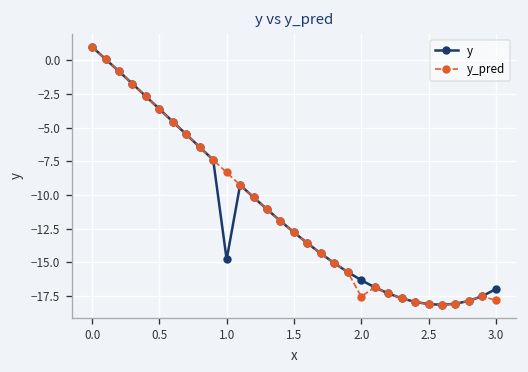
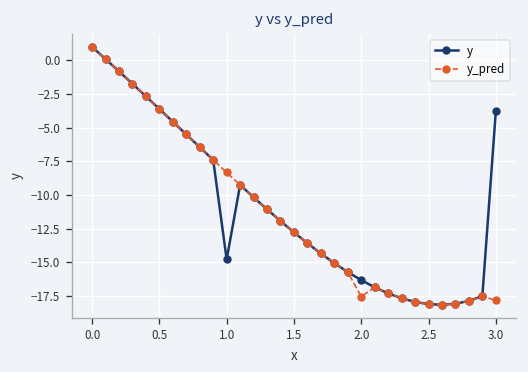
  {
    "y": {
      "1.0": -14.8,
      "2.0": -16.3,
-     "3.0": -17.0
+     "3.0": -3.8
    },
    "y_pred": {
      "1.0": -8.3,
      "2.0": -17.6,
      "3.0": -17.8
    }
  }
